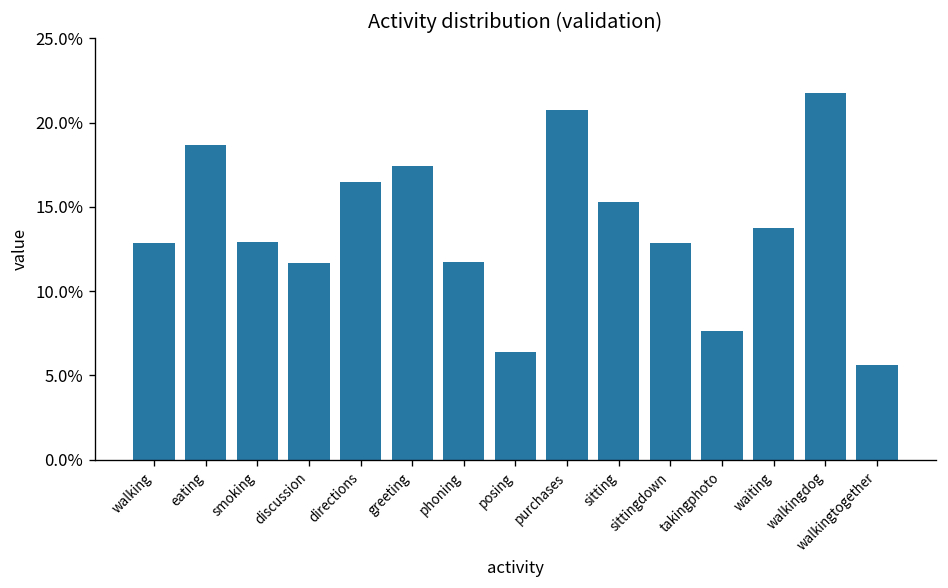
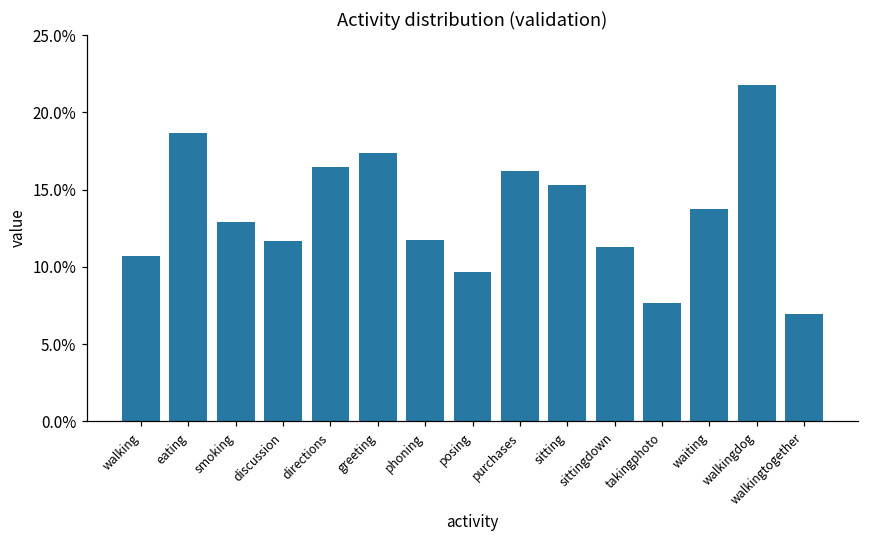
  {
-   "walking": "12.9%",
+   "walking": "10.7%",
    "eating": "18.7%",
    "smoking": "12.9%",
    "discussion": "11.7%",
    "directions": "16.5%",
    "greeting": "17.4%",
    "phoning": "11.7%",
-   "posing": "6.4%",
-   "purchases": "20.8%",
+   "posing": "9.7%",
+   "purchases": "16.2%",
    "sitting": "15.3%",
-   "sittingdown": "12.8%",
+   "sittingdown": "11.3%",
    "takingphoto": "7.6%",
    "waiting": "13.7%",
    "walkingdog": "21.8%",
-   "walkingtogether": "5.6%"
+   "walkingtogether": "6.9%"
  }
